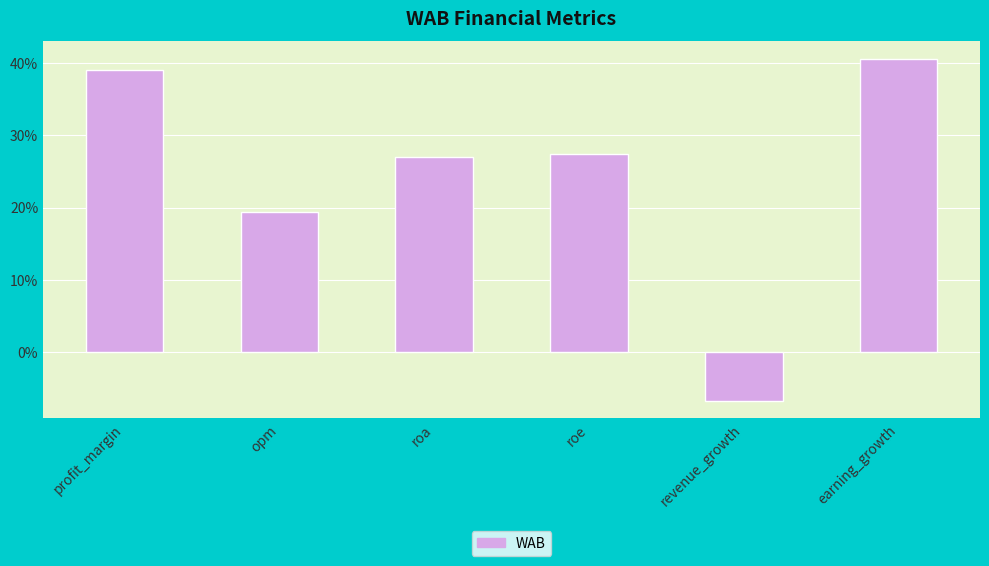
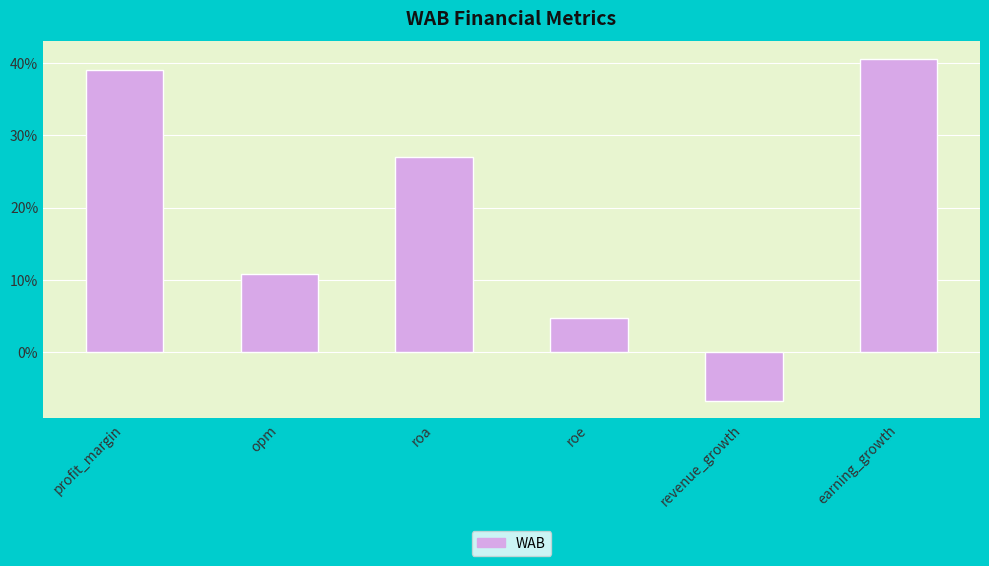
  {
    "profit_margin": "39%",
-   "opm": "19%",
+   "opm": "11%",
    "roa": "27%",
-   "roe": "27%",
+   "roe": "5%",
    "revenue_growth": "-7%",
    "earning_growth": "41%"
  }
